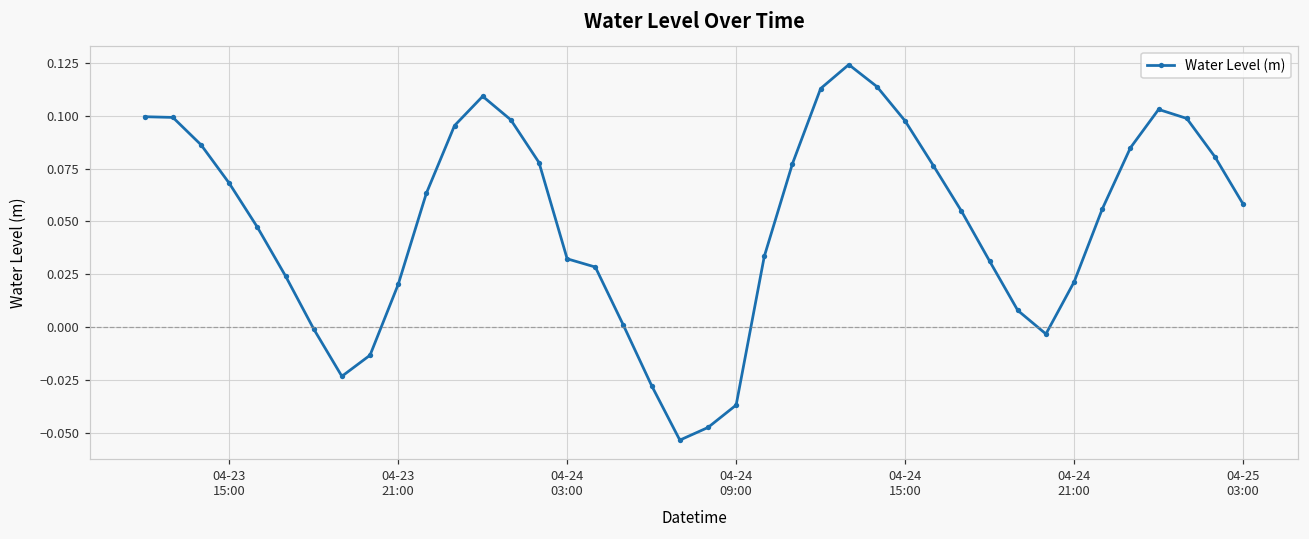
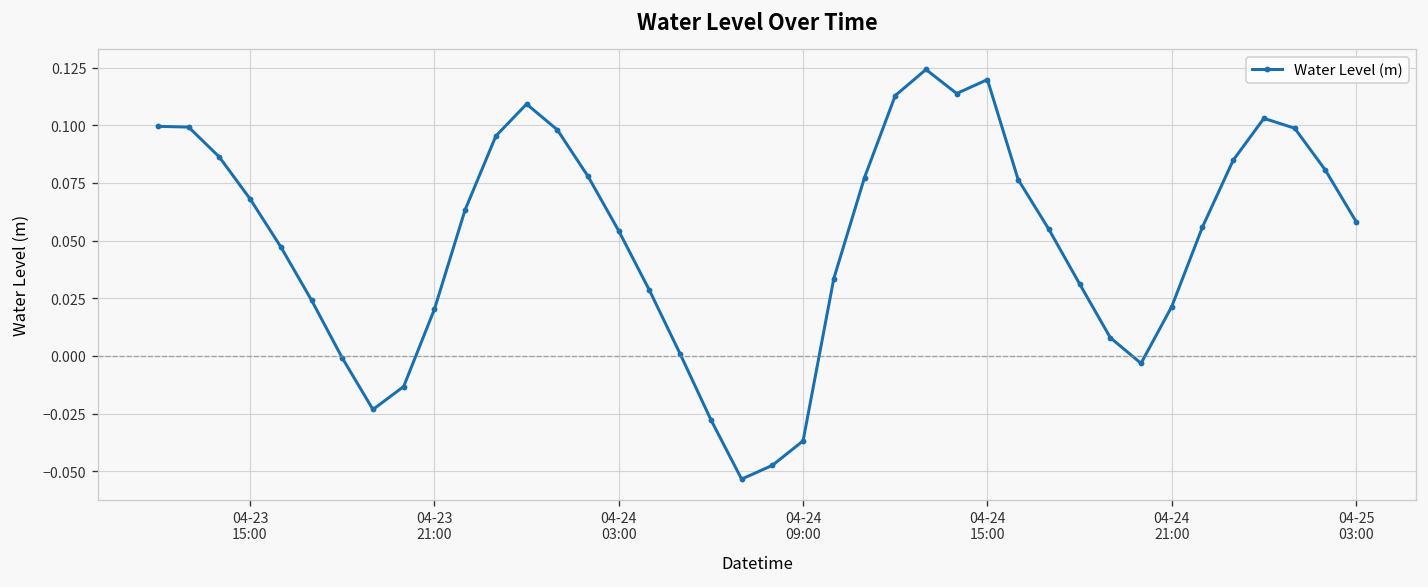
  {
    "04-23 15:00": 0.068,
    "04-23 21:00": 0.020,
-   "04-24 03:00": 0.032,
+   "04-24 03:00": 0.054,
    "04-24 09:00": -0.037,
-   "04-24 15:00": 0.098,
+   "04-24 15:00": 0.120,
    "04-24 21:00": 0.021,
    "04-25 03:00": 0.058
  }
